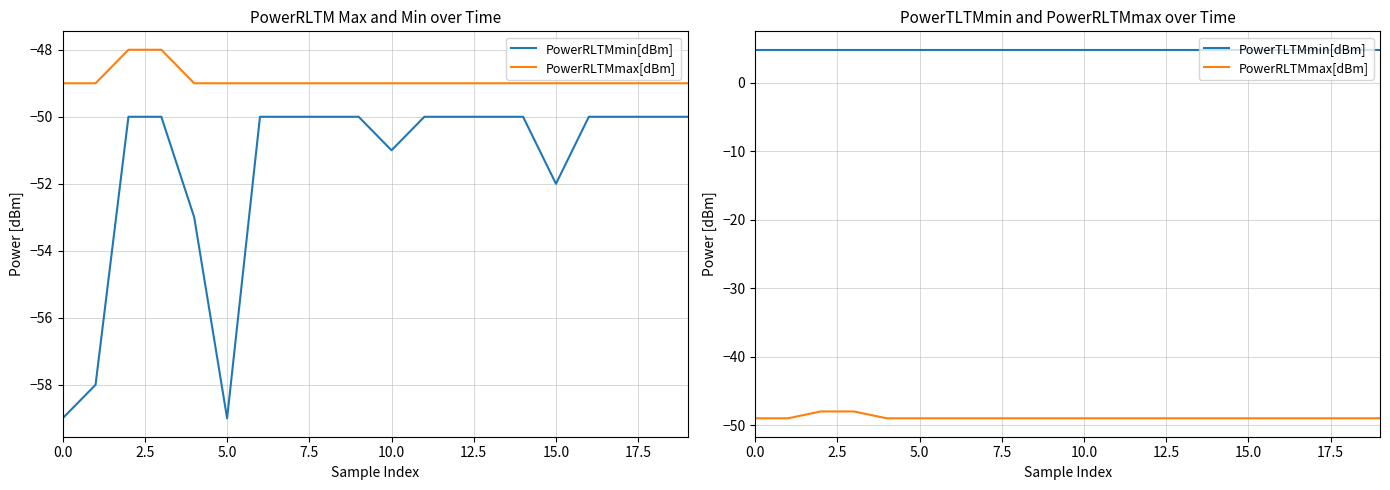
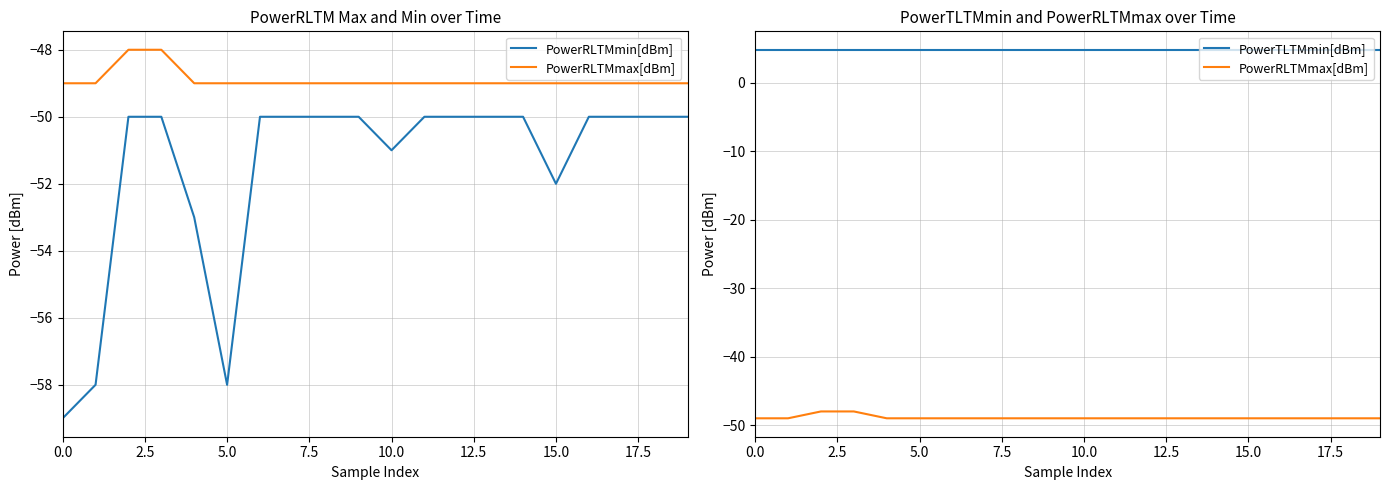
  {
    "PowerRLTM Max and Min over Time": {
      "PowerRLTMmin[dBm]": {
        "0.0": -59,
-       "5.0": -59,
+       "5.0": -58,
        "10.0": -51,
        "15.0": -52
      },
      "PowerRLTMmax[dBm]": {
        "0.0": -49,
        "5.0": -49,
        "10.0": -49,
        "15.0": -49
      }
    },
    "PowerTLTMmin and PowerRLTMmax over Time": {
      "PowerTLTMmin[dBm]": {
        "0.0": 5,
        "5.0": 5,
        "10.0": 5
      },
      "PowerRLTMmax[dBm]": {
        "0.0": -49,
        "5.0": -49,
        "10.0": -49,
        "15.0": -49
      }
    }
  }
